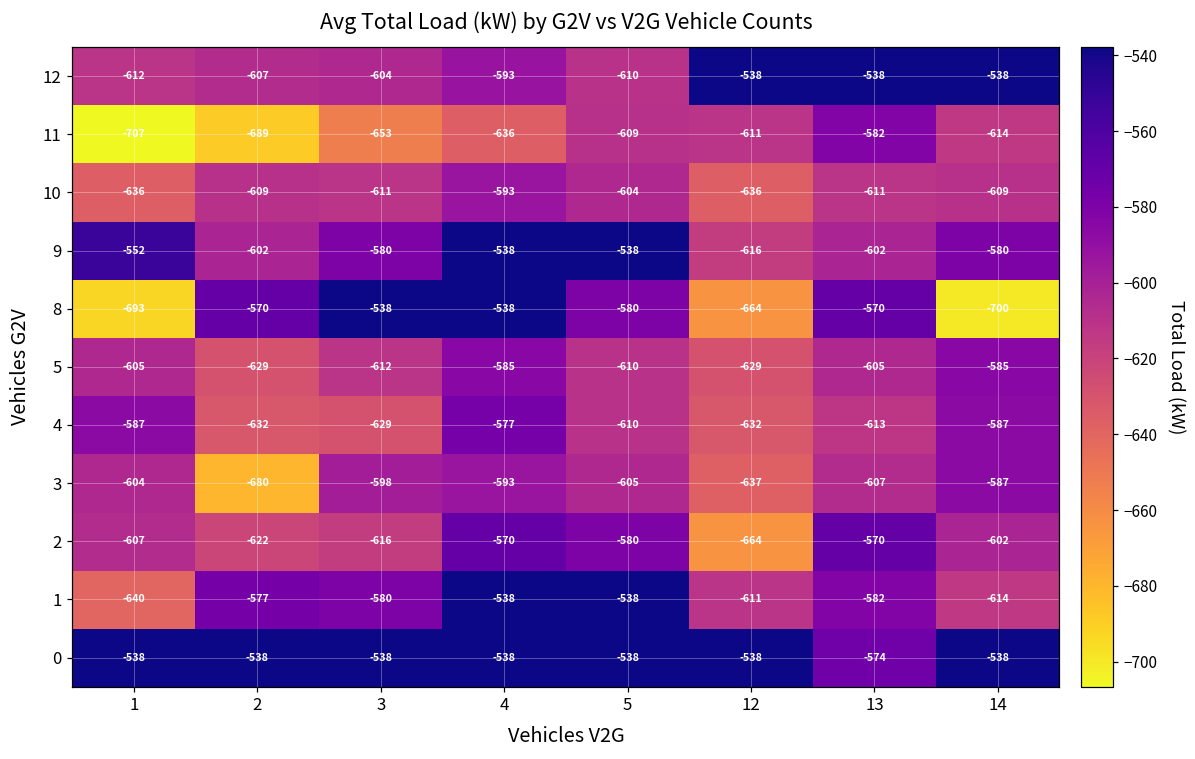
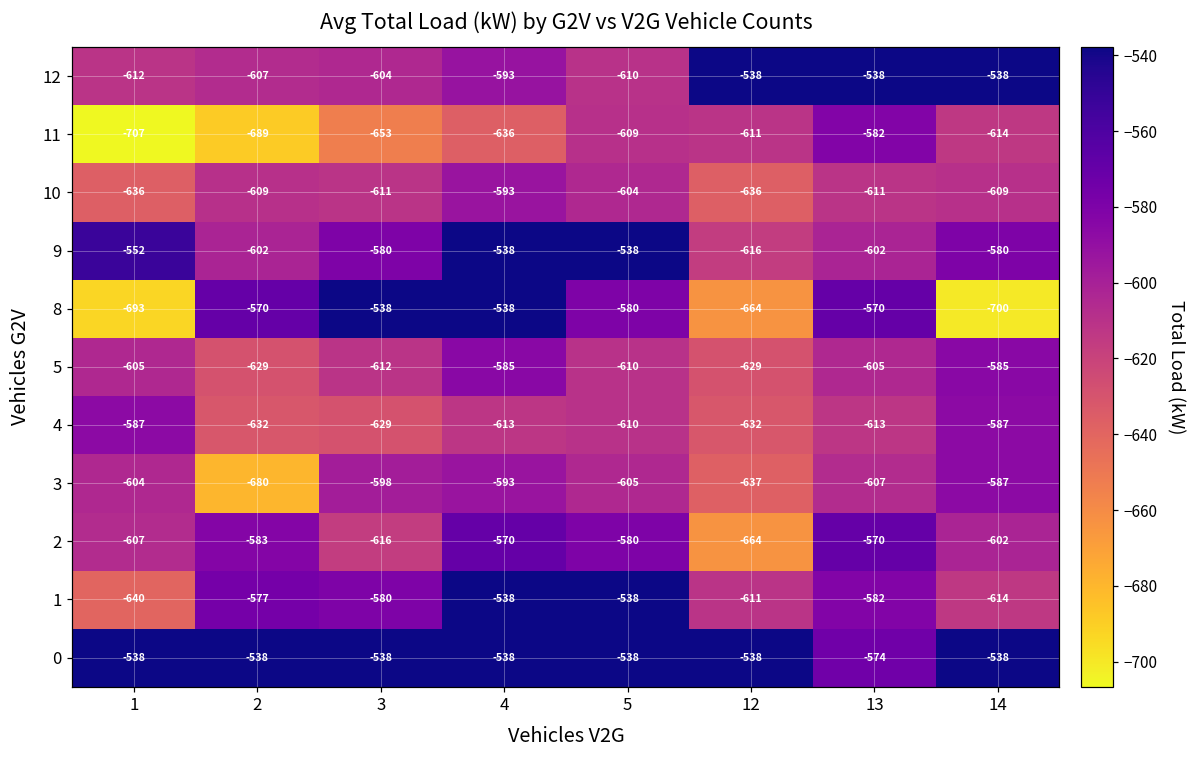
  {
    "12": {
      "1": -612,
      "2": -607,
      "3": -604,
      "4": -593,
      "5": -610,
      "12": -538,
      "13": -538,
      "14": -538
    },
    "11": {
      "1": -707,
      "2": -689,
      "3": -653,
      "4": -636,
      "5": -609,
      "12": -611,
      "13": -582,
      "14": -614
    },
    "10": {
      "1": -636,
      "2": -609,
      "3": -611,
      "4": -593,
      "5": -604,
      "12": -636,
      "13": -611,
      "14": -609
    },
    "9": {
      "1": -552,
      "2": -602,
      "3": -580,
      "4": -538,
      "5": -538,
      "12": -616,
      "13": -602,
      "14": -580
    },
    "8": {
      "1": -693,
      "2": -570,
      "3": -538,
      "4": -538,
      "5": -580,
      "12": -664,
      "13": -570,
      "14": -700
    },
    "5": {
      "1": -605,
      "2": -629,
      "3": -612,
      "4": -585,
      "5": -610,
      "12": -629,
      "13": -605,
      "14": -585
    },
    "4": {
      "1": -587,
      "2": -632,
      "3": -629,
-     "4": -577,
+     "4": -613,
      "5": -610,
      "12": -632,
      "13": -613,
      "14": -587
    },
    "3": {
      "1": -604,
      "2": -680,
      "3": -598,
      "4": -593,
      "5": -605,
      "12": -637,
      "13": -607,
      "14": -587
    },
    "2": {
      "1": -607,
-     "2": -622,
+     "2": -583,
      "3": -616,
      "4": -570,
      "5": -580,
      "12": -664,
      "13": -570,
      "14": -602
    },
    "1": {
      "1": -640,
      "2": -577,
      "3": -580,
      "4": -538,
      "5": -538,
      "12": -611,
      "13": -582,
      "14": -614
    },
    "0": {
      "1": -538,
      "2": -538,
      "3": -538,
      "4": -538,
      "5": -538,
      "12": -538,
      "13": -574,
      "14": -538
    }
  }
